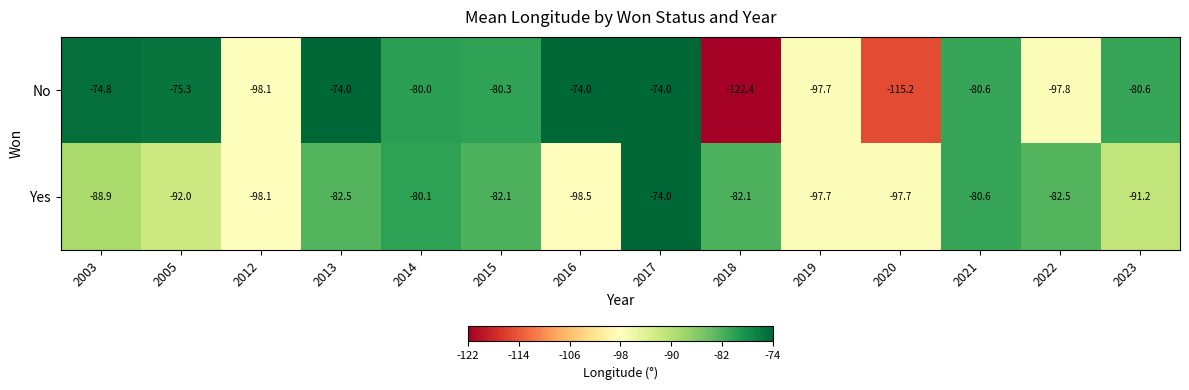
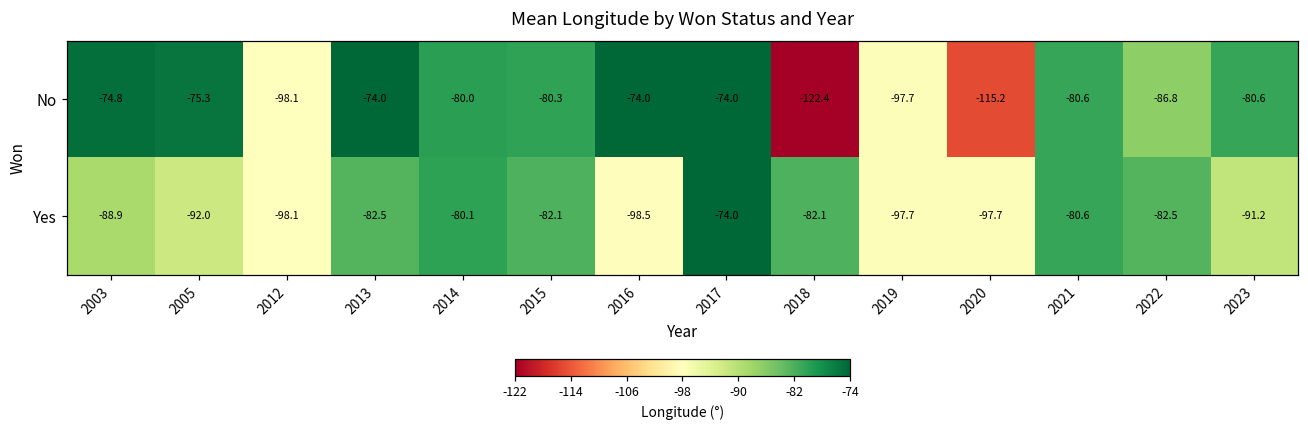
  {
    "No": {
      "2003": -74.8,
      "2005": -75.3,
      "2012": -98.1,
      "2013": -74.0,
      "2014": -80.0,
      "2015": -80.3,
      "2016": -74.0,
      "2017": -74.0,
      "2018": -122.4,
      "2019": -97.7,
      "2020": -115.2,
      "2021": -80.6,
-     "2022": -97.8,
+     "2022": -86.8,
      "2023": -80.6
    },
    "Yes": {
      "2003": -88.9,
      "2005": -92.0,
      "2012": -98.1,
      "2013": -82.5,
      "2014": -80.1,
      "2015": -82.1,
      "2016": -98.5,
      "2017": -74.0,
      "2018": -82.1,
      "2019": -97.7,
      "2020": -97.7,
      "2021": -80.6,
      "2022": -82.5,
      "2023": -91.2
    }
  }
